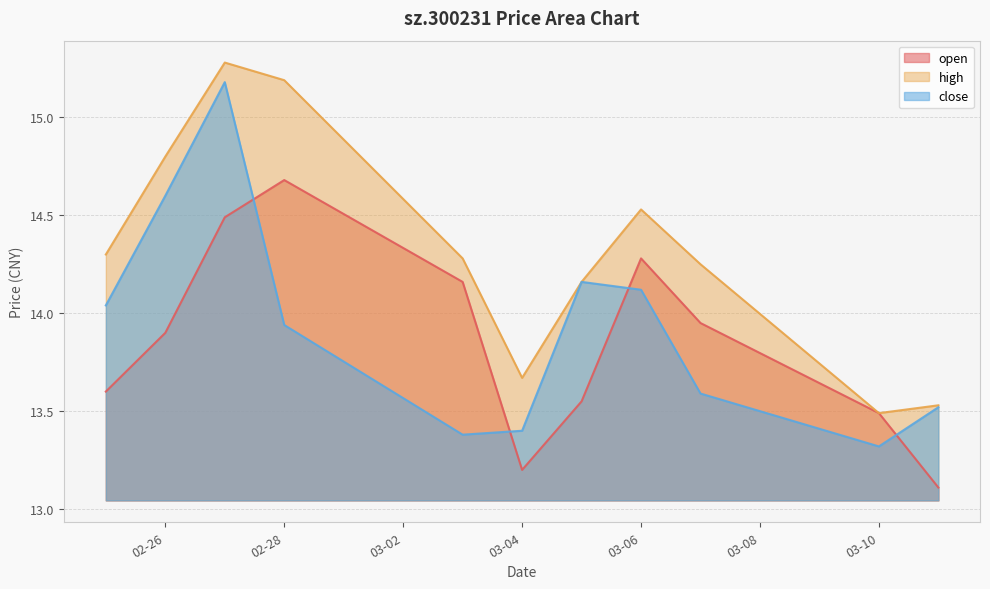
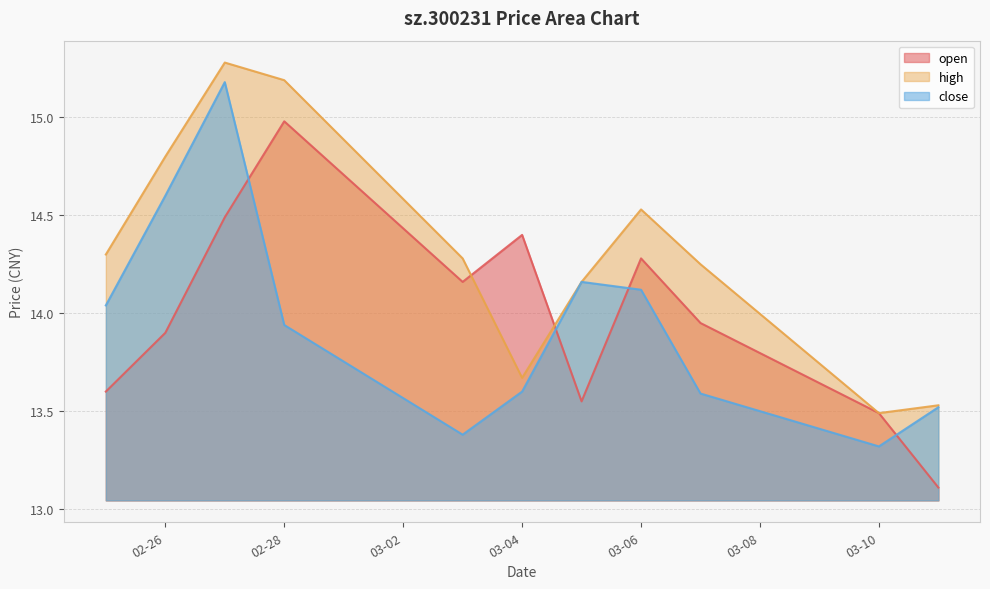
  {
    "open": {
      "02-26": 13.90,
-     "02-28": 14.68,
-     "03-04": 13.2,
+     "02-28": 14.98,
+     "03-04": 14.4,
      "03-06": 14.28
    },
    "high": {
      "02-26": 14.80,
      "02-28": 15.19,
      "03-04": 13.67,
      "03-06": 14.53
    },
    "close": {
      "02-26": 14.6,
      "02-28": 13.94,
-     "03-04": 13.4,
+     "03-04": 13.6,
      "03-06": 14.12,
      "03-10": 13.32
    }
  }
